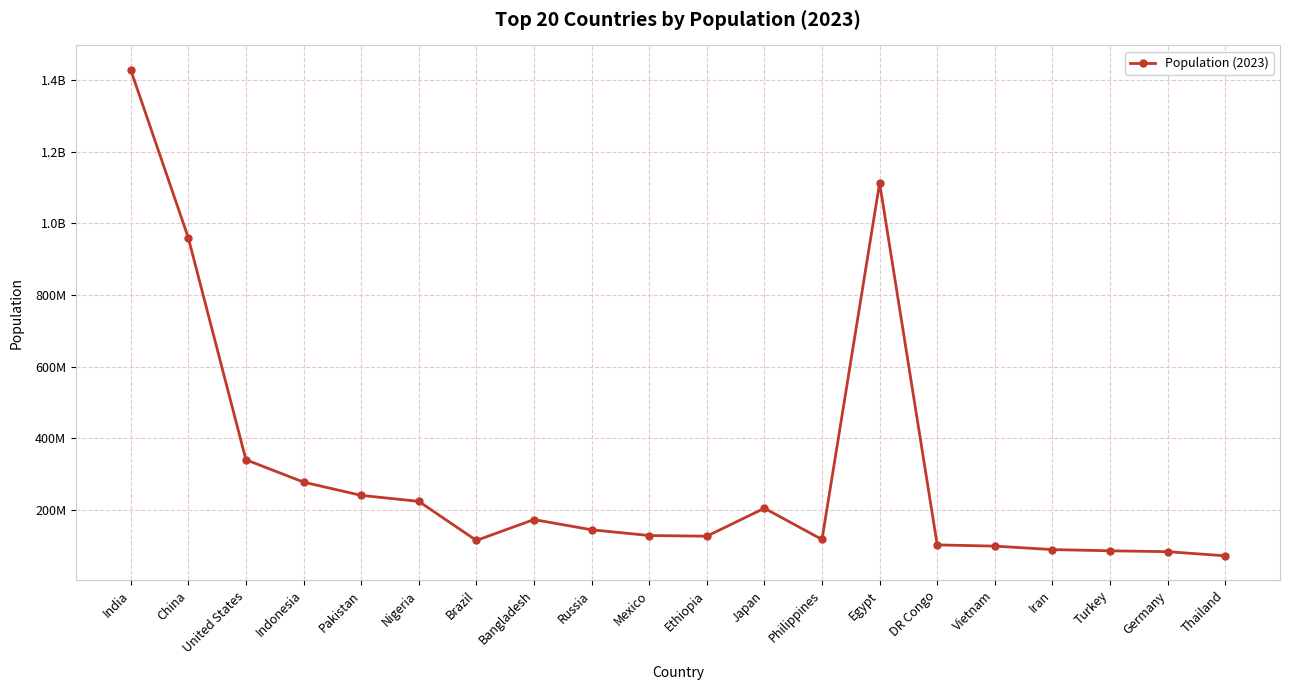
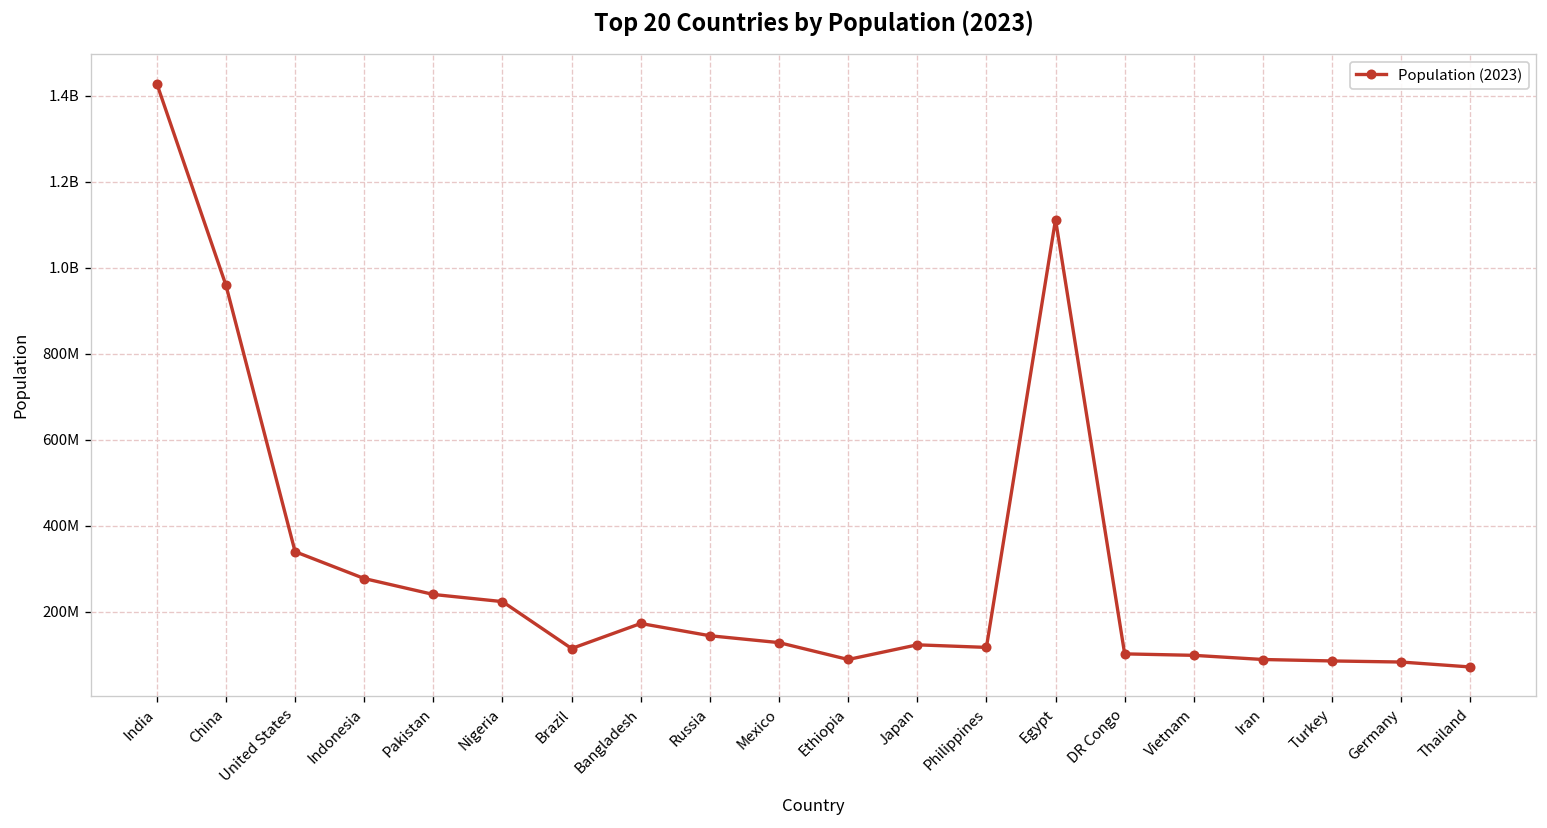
  {
    "India": 1430000000,
    "China": 960000000,
    "United States": 340000000,
    "Indonesia": 280000000,
    "Pakistan": 240000000,
    "Nigeria": 220000000,
    "Brazil": 110000000,
    "Bangladesh": 170000000,
    "Russia": 140000000,
    "Mexico": 130000000,
-   "Ethiopia": 130000000,
-   "Japan": 200000000,
+   "Ethiopia": 90000000,
+   "Japan": 120000000,
    "Philippines": 120000000,
    "Egypt": 1110000000,
    "DR Congo": 100000000,
    "Vietnam": 100000000,
    "Iran": 90000000,
    "Turkey": 90000000,
    "Germany": 80000000,
    "Thailand": 70000000
  }
